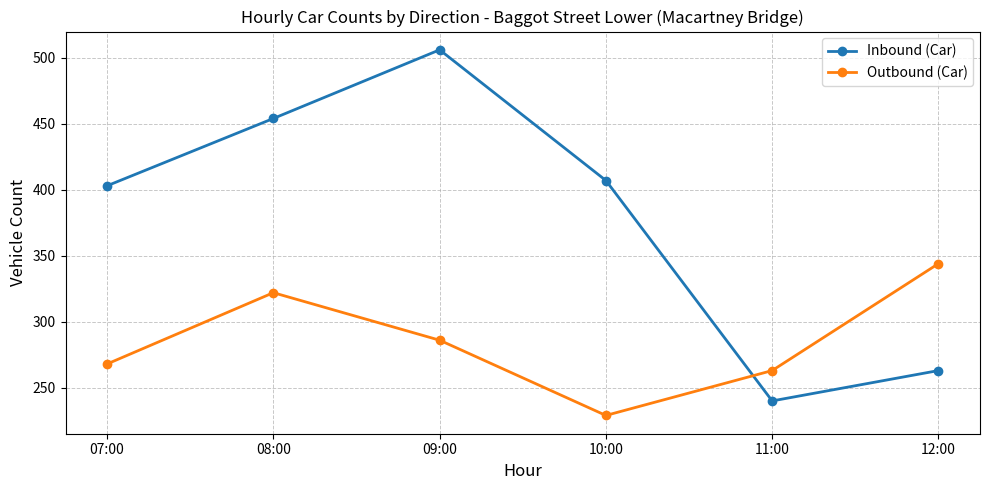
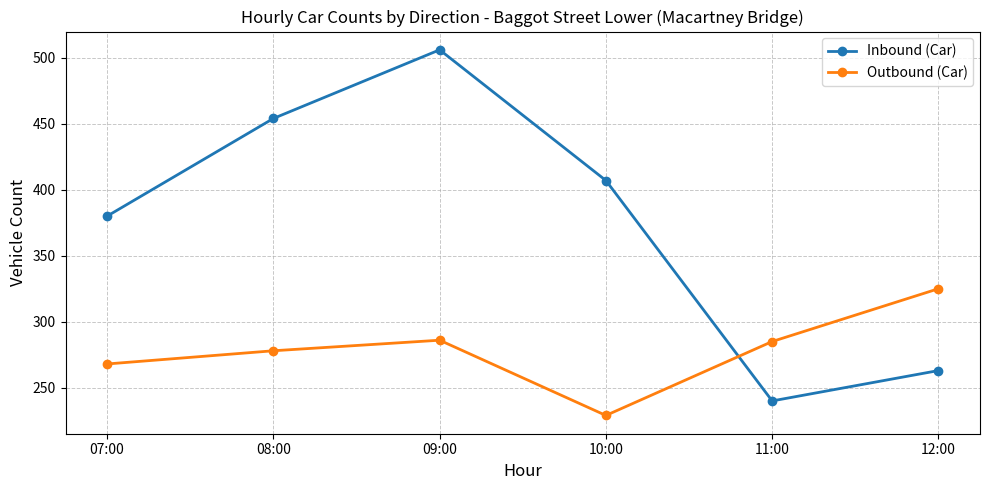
  {
    "Inbound (Car)": {
-     "07:00": 403,
+     "07:00": 380,
      "08:00": 454,
      "09:00": 506,
      "10:00": 407,
      "11:00": 240,
      "12:00": 263
    },
    "Outbound (Car)": {
      "07:00": 268,
-     "08:00": 322,
+     "08:00": 278,
      "09:00": 286,
      "10:00": 229,
-     "11:00": 263,
-     "12:00": 344
+     "11:00": 285,
+     "12:00": 325
    }
  }
